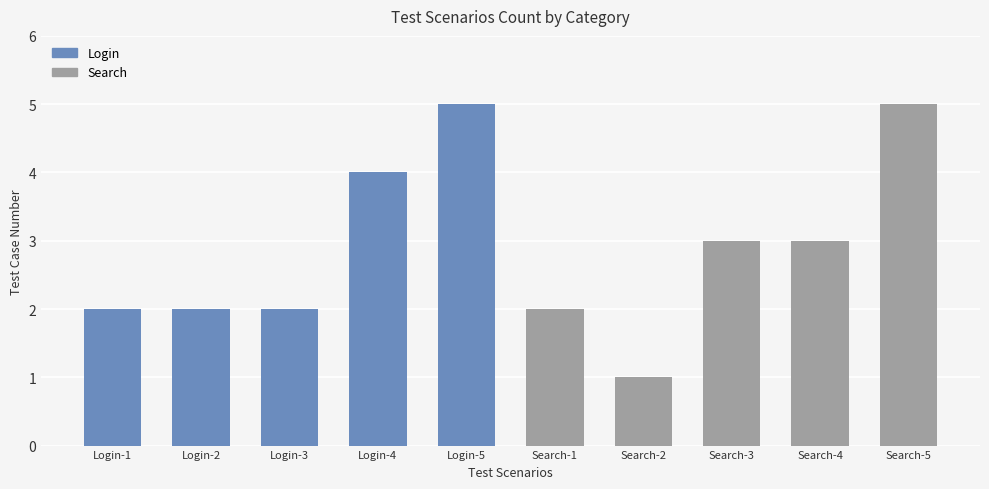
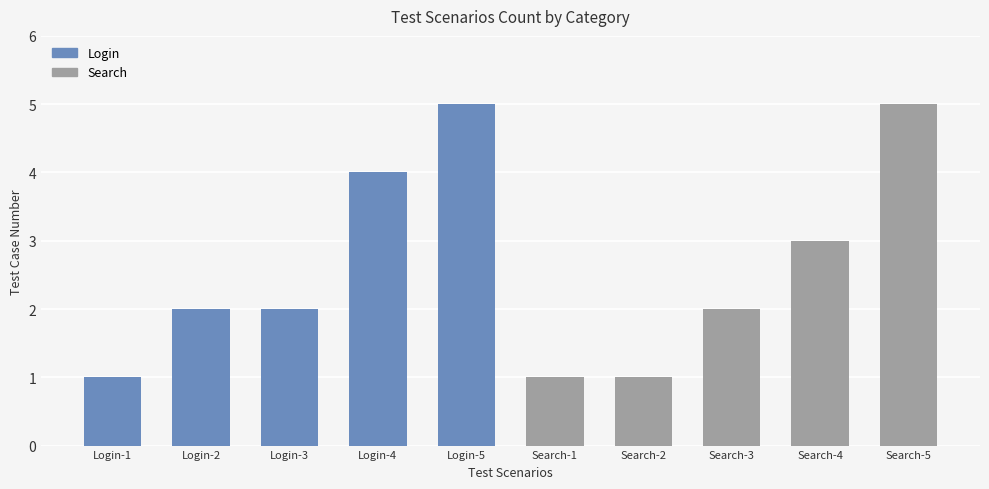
  {
-   "Login-1": 2,
+   "Login-1": 1,
    "Login-2": 2,
    "Login-3": 2,
    "Login-4": 4,
    "Login-5": 5,
-   "Search-1": 2,
+   "Search-1": 1,
    "Search-2": 1,
-   "Search-3": 3,
+   "Search-3": 2,
    "Search-4": 3,
    "Search-5": 5
  }
